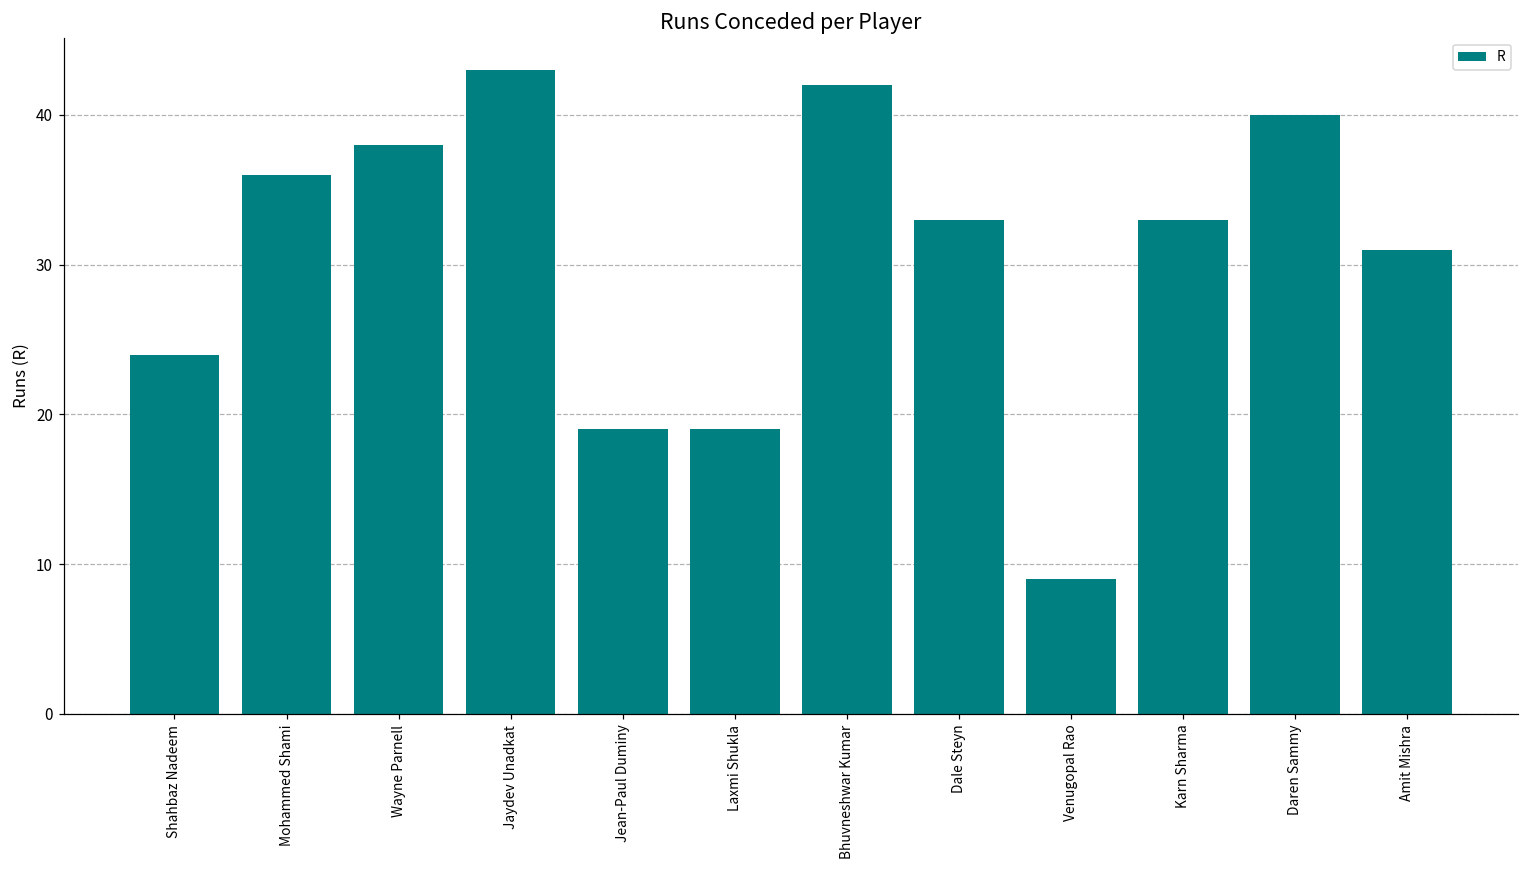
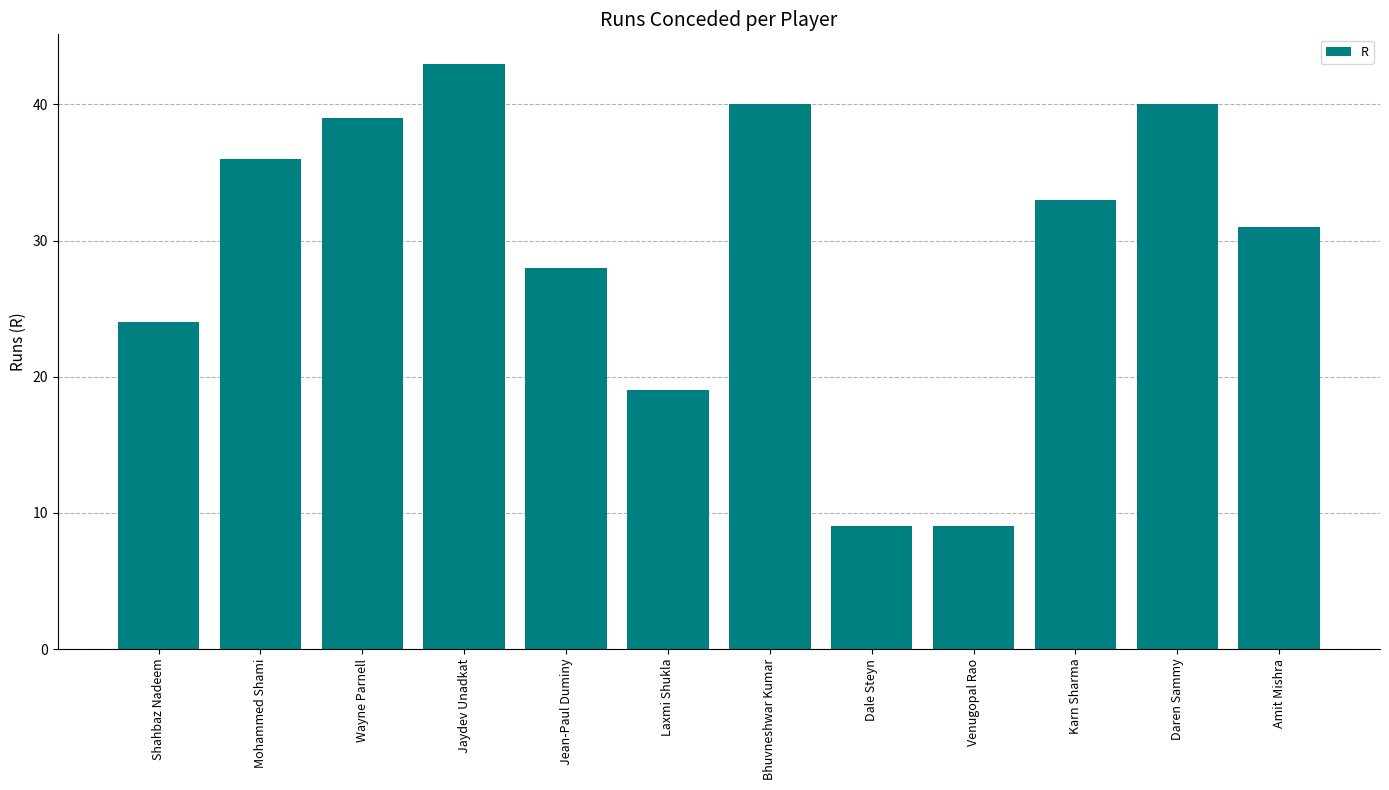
  {
    "Shahbaz Nadeem": 24,
    "Mohammed Shami": 36,
-   "Wayne Parnell": 38,
+   "Wayne Parnell": 39,
    "Jaydev Unadkat": 43,
-   "Jean-Paul Duminy": 19,
+   "Jean-Paul Duminy": 28,
    "Laxmi Shukla": 19,
-   "Bhuvneshwar Kumar": 42,
-   "Dale Steyn": 33,
+   "Bhuvneshwar Kumar": 40,
+   "Dale Steyn": 9,
    "Venugopal Rao": 9,
    "Karn Sharma": 33,
    "Daren Sammy": 40,
    "Amit Mishra": 31
  }
